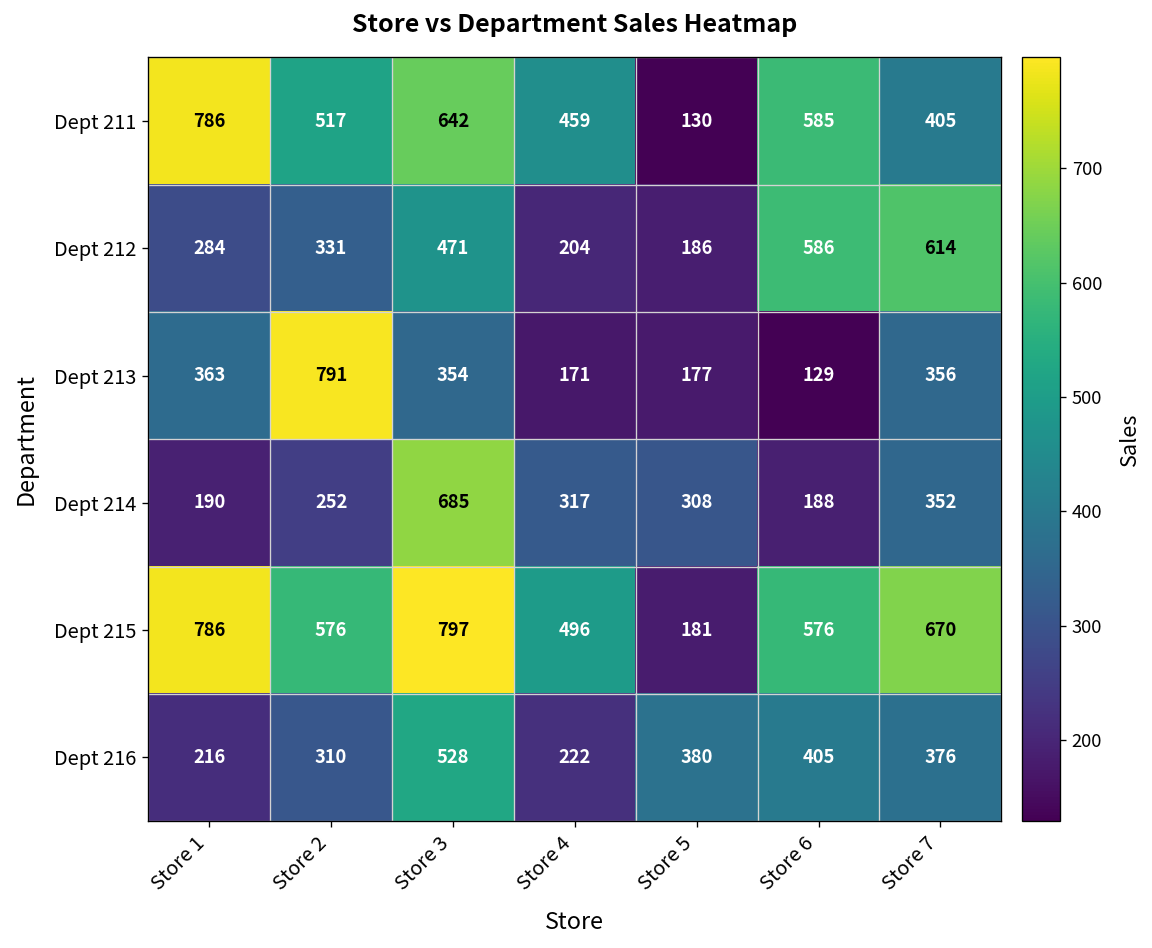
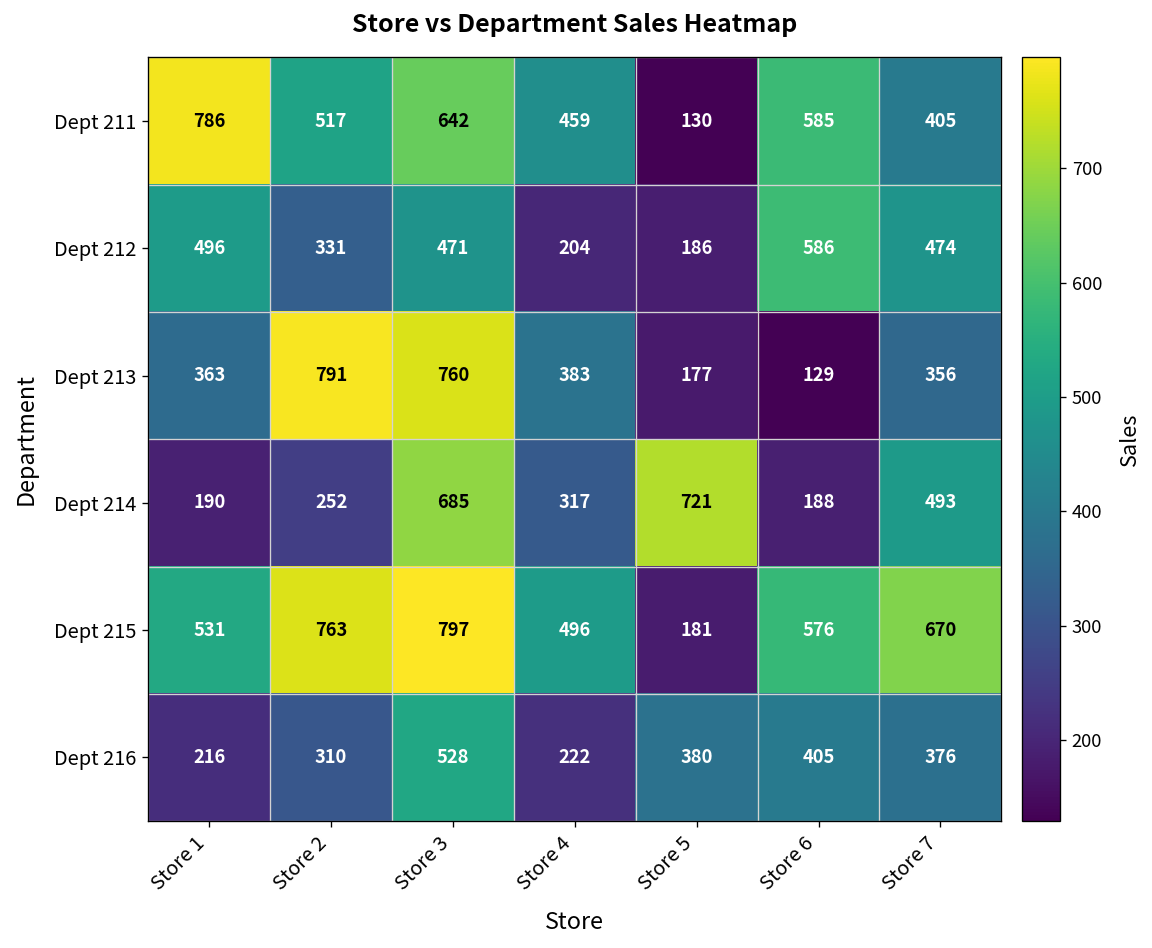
  {
    "Dept 211": {
      "Store 1": 786,
      "Store 2": 517,
      "Store 3": 642,
      "Store 4": 459,
      "Store 5": 130,
      "Store 6": 585,
      "Store 7": 405
    },
    "Dept 212": {
-     "Store 1": 284,
+     "Store 1": 496,
      "Store 2": 331,
      "Store 3": 471,
      "Store 4": 204,
      "Store 5": 186,
      "Store 6": 586,
-     "Store 7": 614
+     "Store 7": 474
    },
    "Dept 213": {
      "Store 1": 363,
      "Store 2": 791,
-     "Store 3": 354,
-     "Store 4": 171,
+     "Store 3": 760,
+     "Store 4": 383,
      "Store 5": 177,
      "Store 6": 129,
      "Store 7": 356
    },
    "Dept 214": {
      "Store 1": 190,
      "Store 2": 252,
      "Store 3": 685,
      "Store 4": 317,
-     "Store 5": 308,
+     "Store 5": 721,
      "Store 6": 188,
-     "Store 7": 352
+     "Store 7": 493
    },
    "Dept 215": {
-     "Store 1": 786,
-     "Store 2": 576,
+     "Store 1": 531,
+     "Store 2": 763,
      "Store 3": 797,
      "Store 4": 496,
      "Store 5": 181,
      "Store 6": 576,
      "Store 7": 670
    },
    "Dept 216": {
      "Store 1": 216,
      "Store 2": 310,
      "Store 3": 528,
      "Store 4": 222,
      "Store 5": 380,
      "Store 6": 405,
      "Store 7": 376
    }
  }
